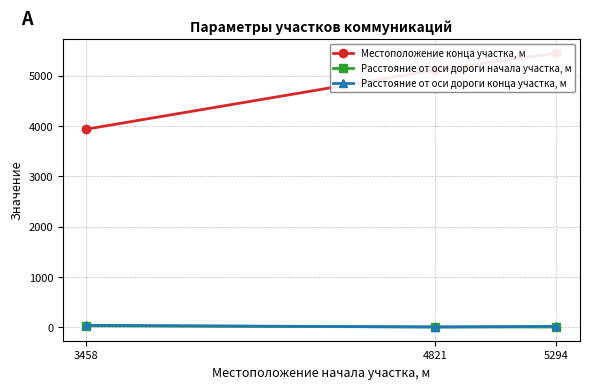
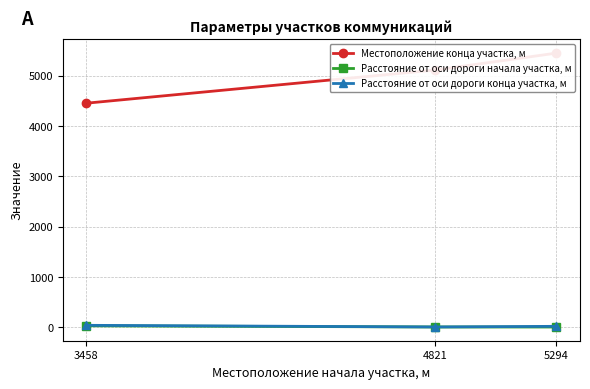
  {
    "Местоположение конца участка, м": {
-     "3458": 3900
+     "3458": 4500
    }
  }
